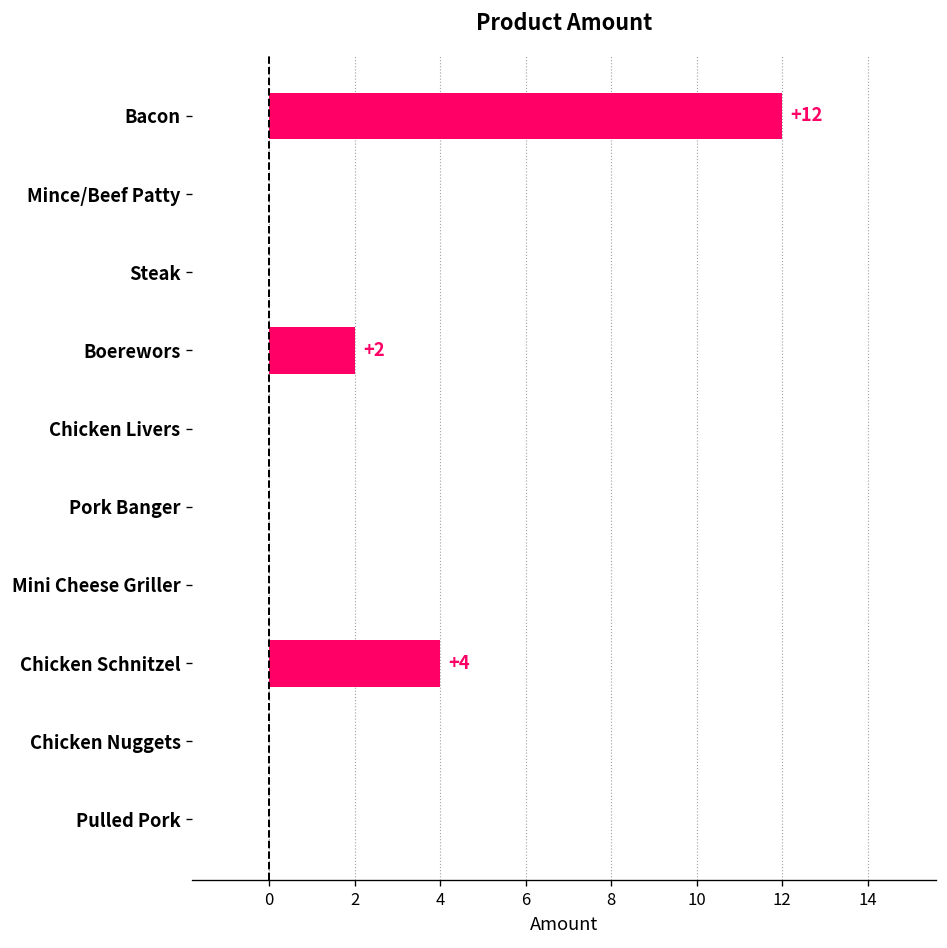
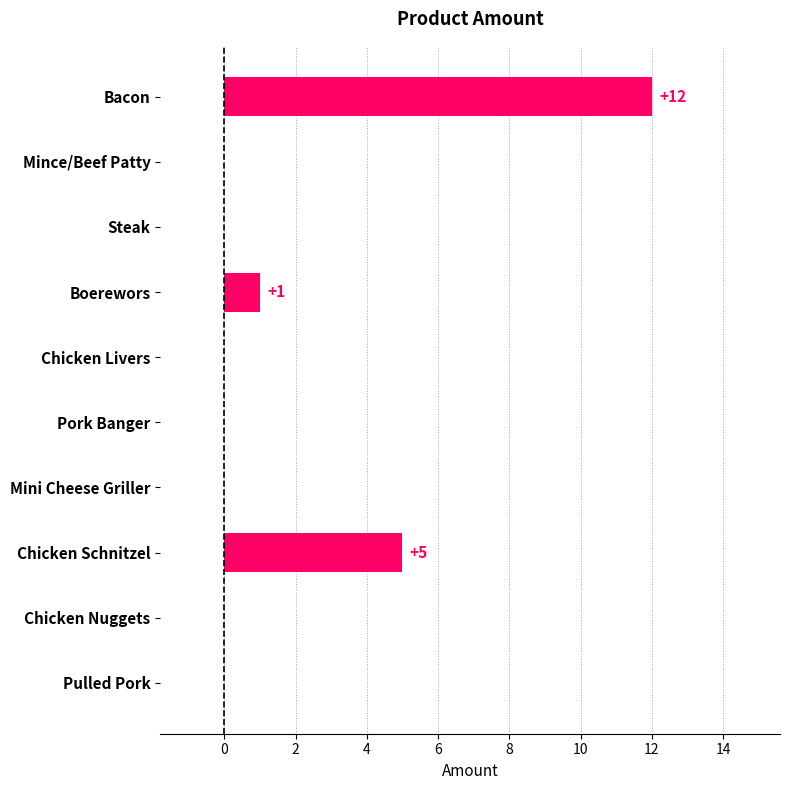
  {
    "Bacon": "+12",
-   "Boerewors": "+2",
-   "Chicken Schnitzel": "+4"
+   "Boerewors": "+1",
+   "Chicken Schnitzel": "+5"
  }
